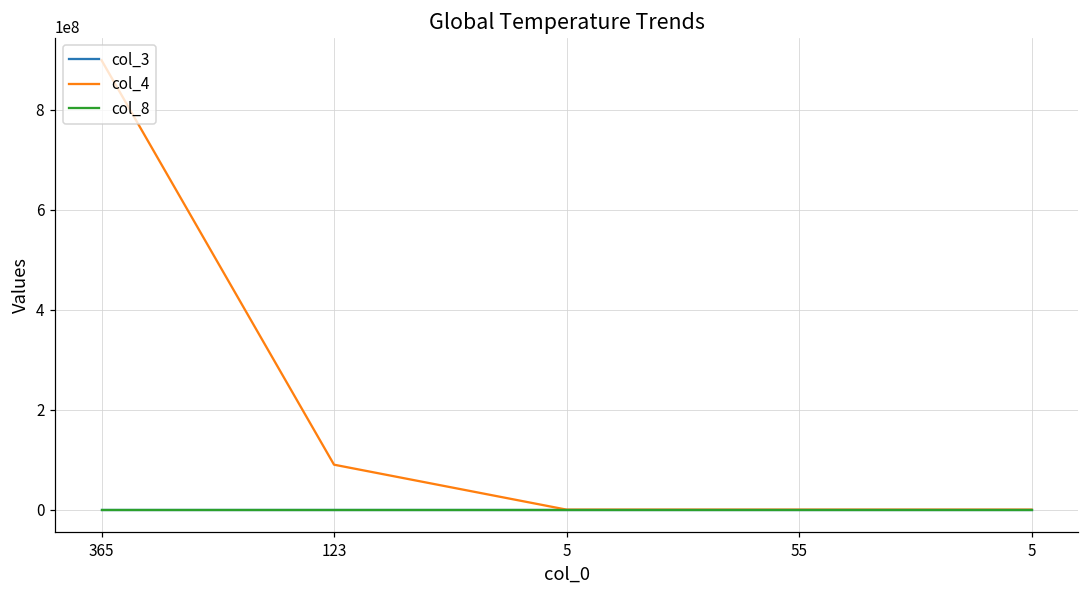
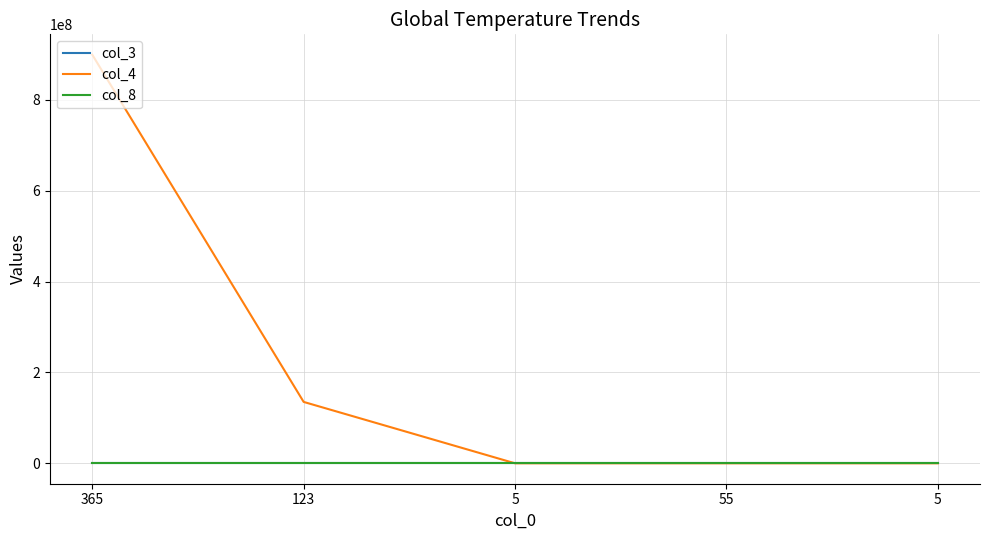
  {
    "col_8": {
      "365": 0,
      "123": 0
    },
    "col_4": {
-     "123": 90000000
+     "123": 140000000
    }
  }
